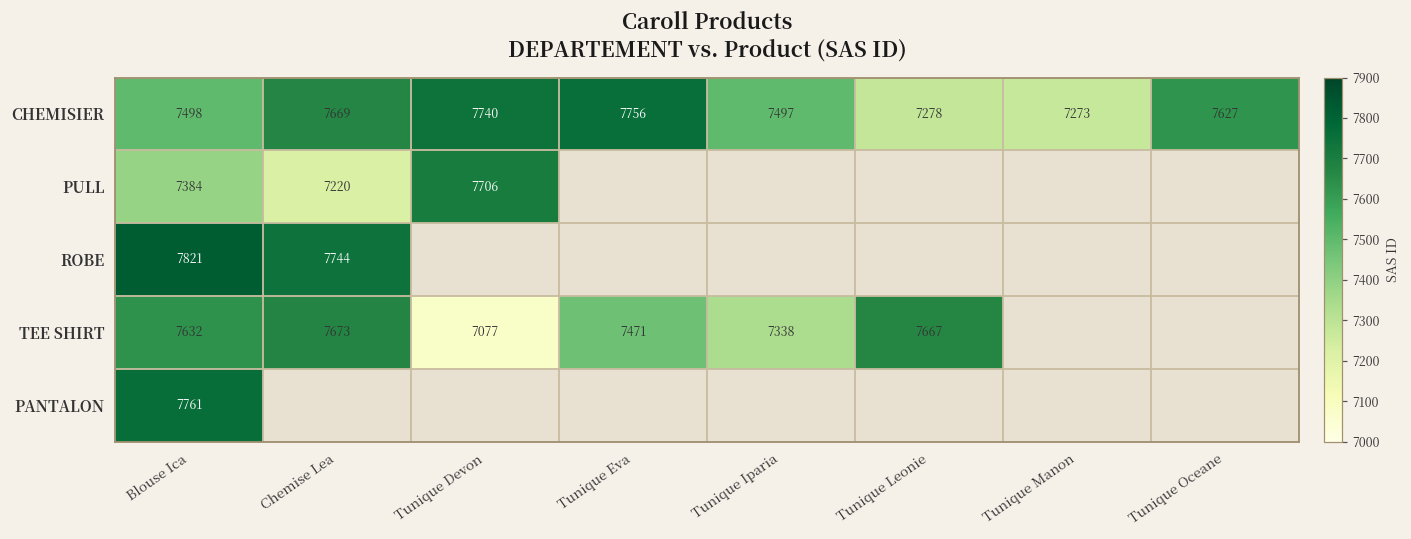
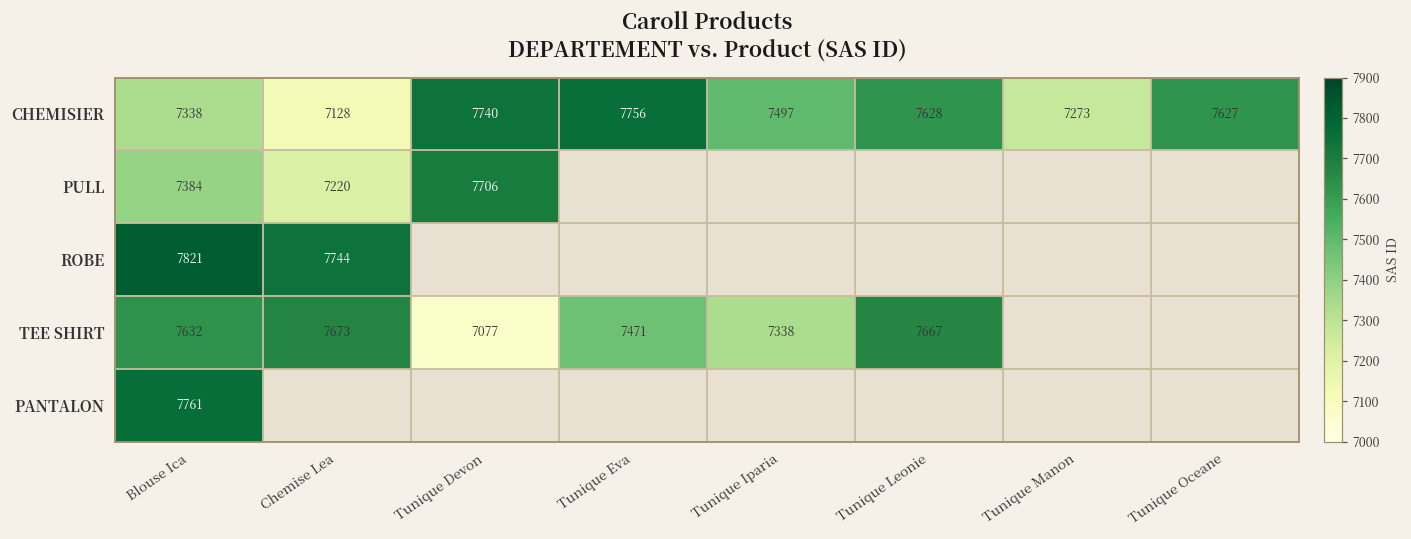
  {
    "CHEMISIER": {
-     "Blouse Ica": 7498,
-     "Chemise Lea": 7669,
+     "Blouse Ica": 7338,
+     "Chemise Lea": 7128,
      "Tunique Devon": 7740,
      "Tunique Eva": 7756,
      "Tunique Iparia": 7497,
-     "Tunique Leonie": 7278,
+     "Tunique Leonie": 7628,
      "Tunique Manon": 7273,
      "Tunique Oceane": 7627
    },
    "PULL": {
      "Blouse Ica": 7384,
      "Chemise Lea": 7220,
      "Tunique Devon": 7706
    },
    "ROBE": {
      "Blouse Ica": 7821,
      "Chemise Lea": 7744
    },
    "TEE SHIRT": {
      "Blouse Ica": 7632,
      "Chemise Lea": 7673,
      "Tunique Devon": 7077,
      "Tunique Eva": 7471,
      "Tunique Iparia": 7338,
      "Tunique Leonie": 7667
    },
    "PANTALON": {
      "Blouse Ica": 7761
    }
  }
